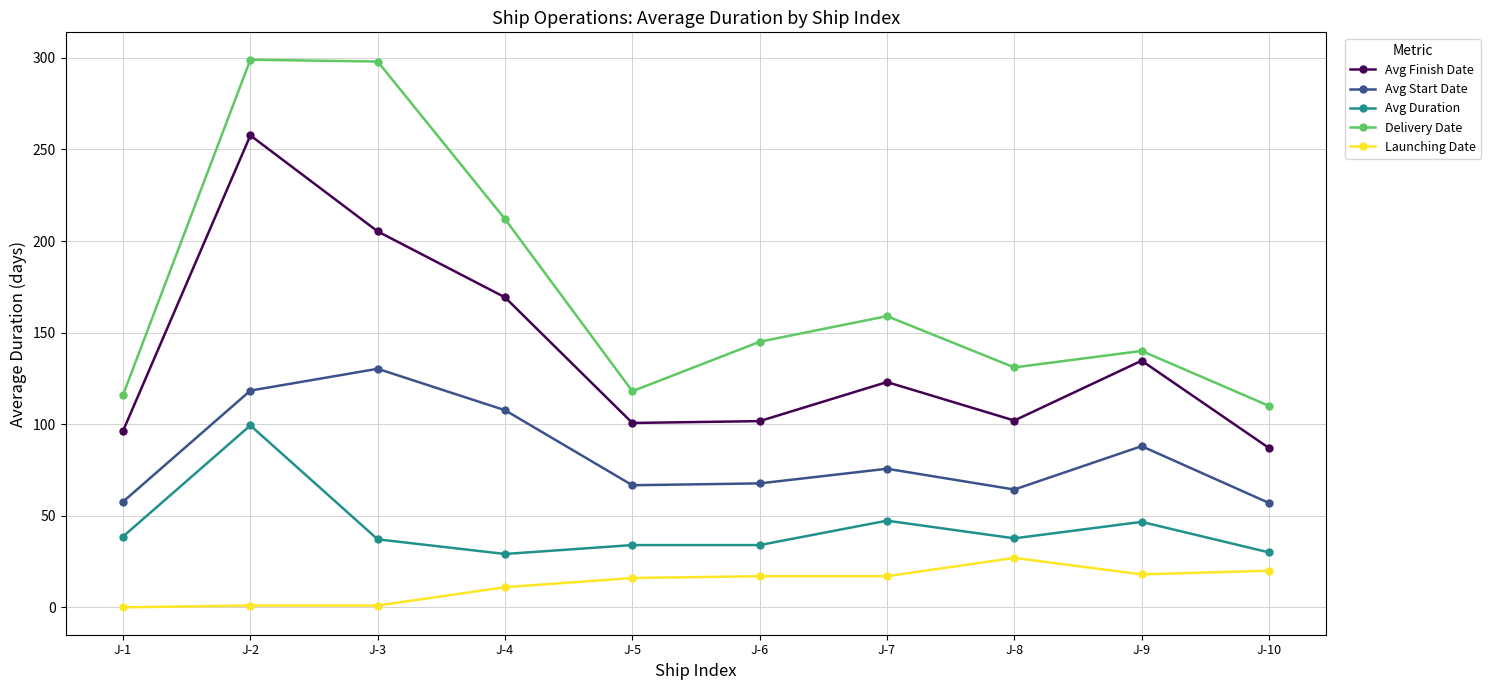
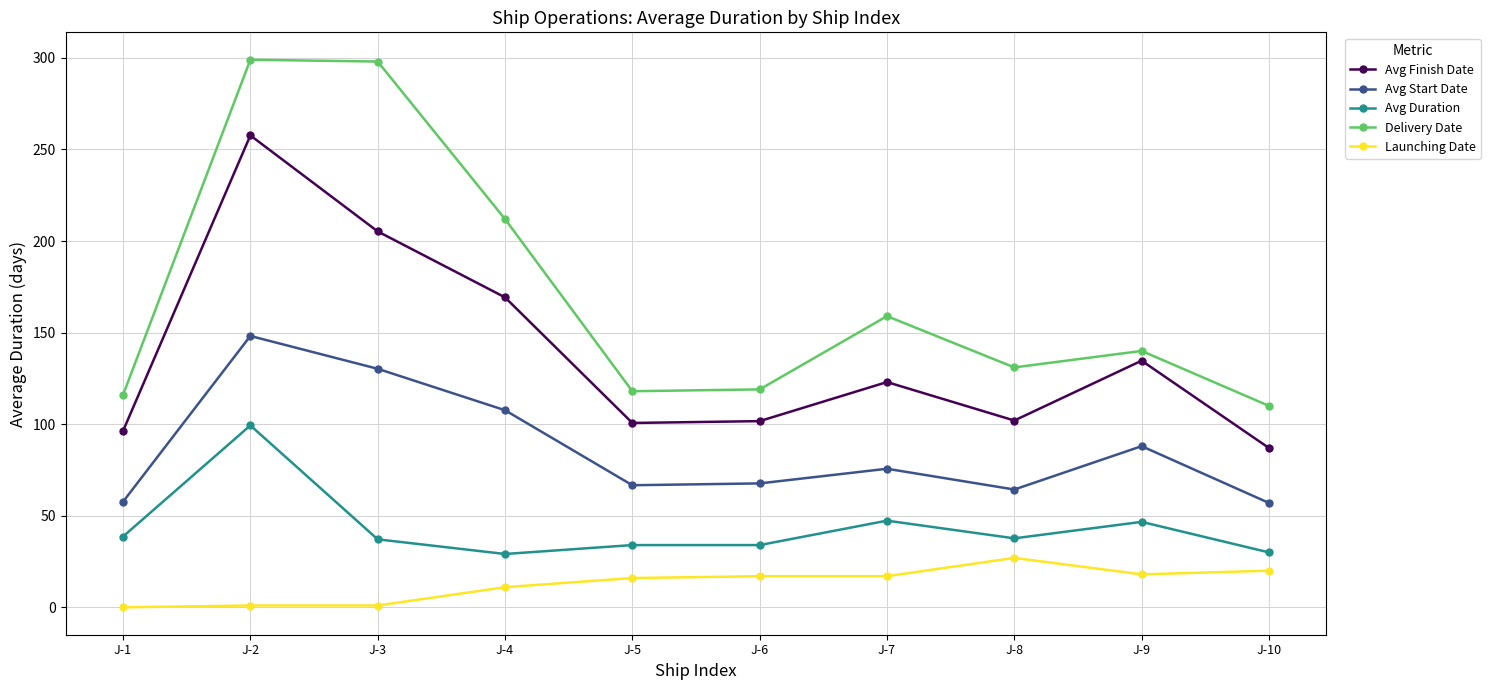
  {
    "Avg Finish Date": {
      "J-1": 96,
      "J-2": 258,
      "J-3": 205,
      "J-4": 169,
      "J-5": 101,
      "J-6": 102,
      "J-7": 123,
      "J-8": 102,
      "J-9": 135,
      "J-10": 87
    },
    "Avg Start Date": {
      "J-1": 58,
-     "J-2": 118,
+     "J-2": 148,
      "J-3": 130,
      "J-4": 108,
      "J-5": 67,
      "J-6": 68,
      "J-7": 76,
      "J-8": 64,
      "J-9": 88,
      "J-10": 57
    },
    "Avg Duration": {
      "J-1": 39,
      "J-2": 99,
      "J-3": 37,
      "J-4": 29,
      "J-5": 34,
      "J-6": 34,
      "J-7": 47,
      "J-8": 38,
      "J-9": 47,
      "J-10": 30
    },
    "Delivery Date": {
      "J-1": 116,
      "J-2": 299,
      "J-3": 298,
      "J-4": 212,
      "J-5": 118,
-     "J-6": 145,
+     "J-6": 119,
      "J-7": 159,
      "J-8": 131,
      "J-9": 140,
      "J-10": 110
    },
    "Launching Date": {
      "J-1": 0,
      "J-2": 1,
      "J-3": 1,
      "J-4": 11,
      "J-5": 16,
      "J-6": 17,
      "J-7": 17,
      "J-8": 27,
      "J-9": 18,
      "J-10": 20
    }
  }
